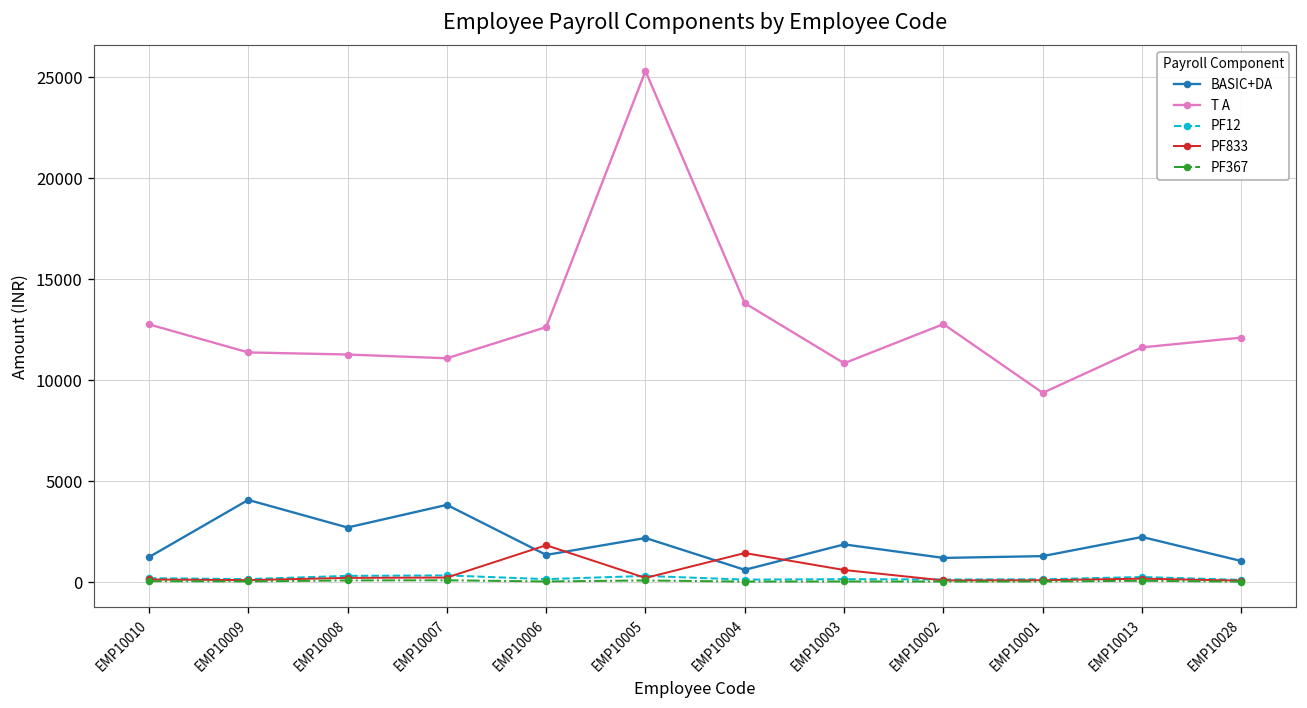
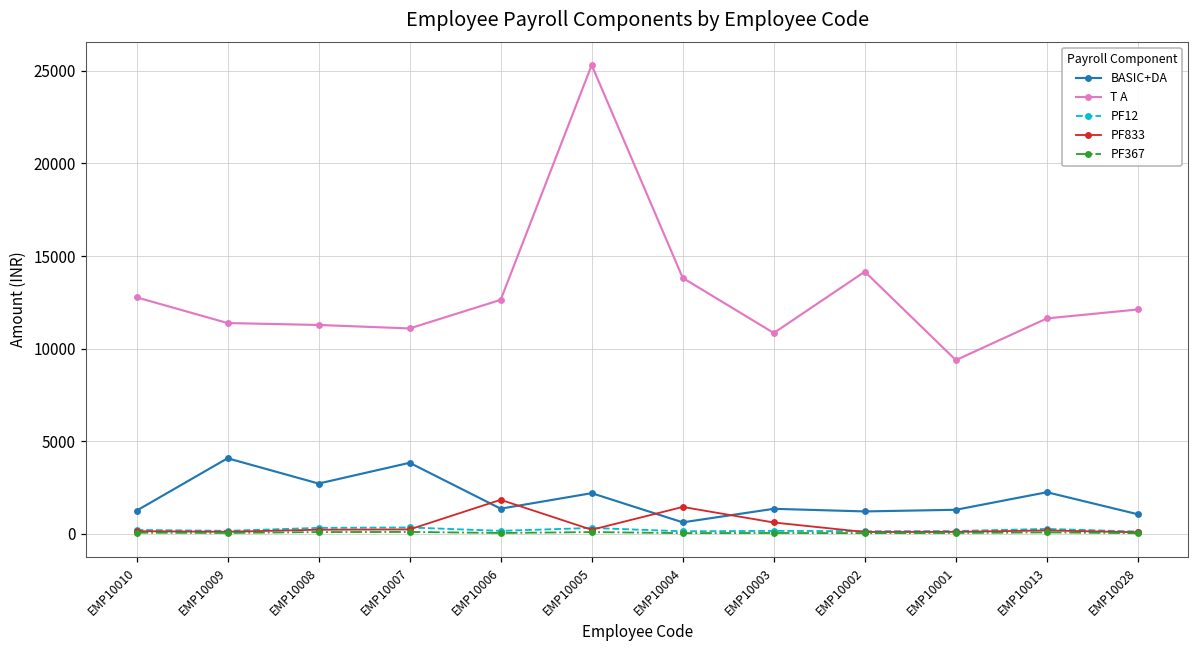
  {
    "BASIC+DA": {
      "EMP10010": 1300,
      "EMP10009": 4100,
      "EMP10008": 2700,
      "EMP10007": 3800,
      "EMP10006": 1400,
      "EMP10005": 2200,
      "EMP10004": 600,
-     "EMP10003": 1900,
+     "EMP10003": 1400,
      "EMP10002": 1200,
      "EMP10001": 1300,
      "EMP10013": 2300,
      "EMP10028": 1100
    },
    "T A": {
      "EMP10010": 12800,
      "EMP10009": 11400,
      "EMP10008": 11300,
      "EMP10007": 11100,
      "EMP10006": 12600,
      "EMP10005": 25300,
      "EMP10004": 13800,
      "EMP10003": 10800,
-     "EMP10002": 12800,
+     "EMP10002": 14200,
      "EMP10001": 9400,
      "EMP10013": 11600,
      "EMP10028": 12100
    },
    "PF833": {
      "EMP10006": 1800,
      "EMP10004": 1500,
      "EMP10003": 600
    }
  }
